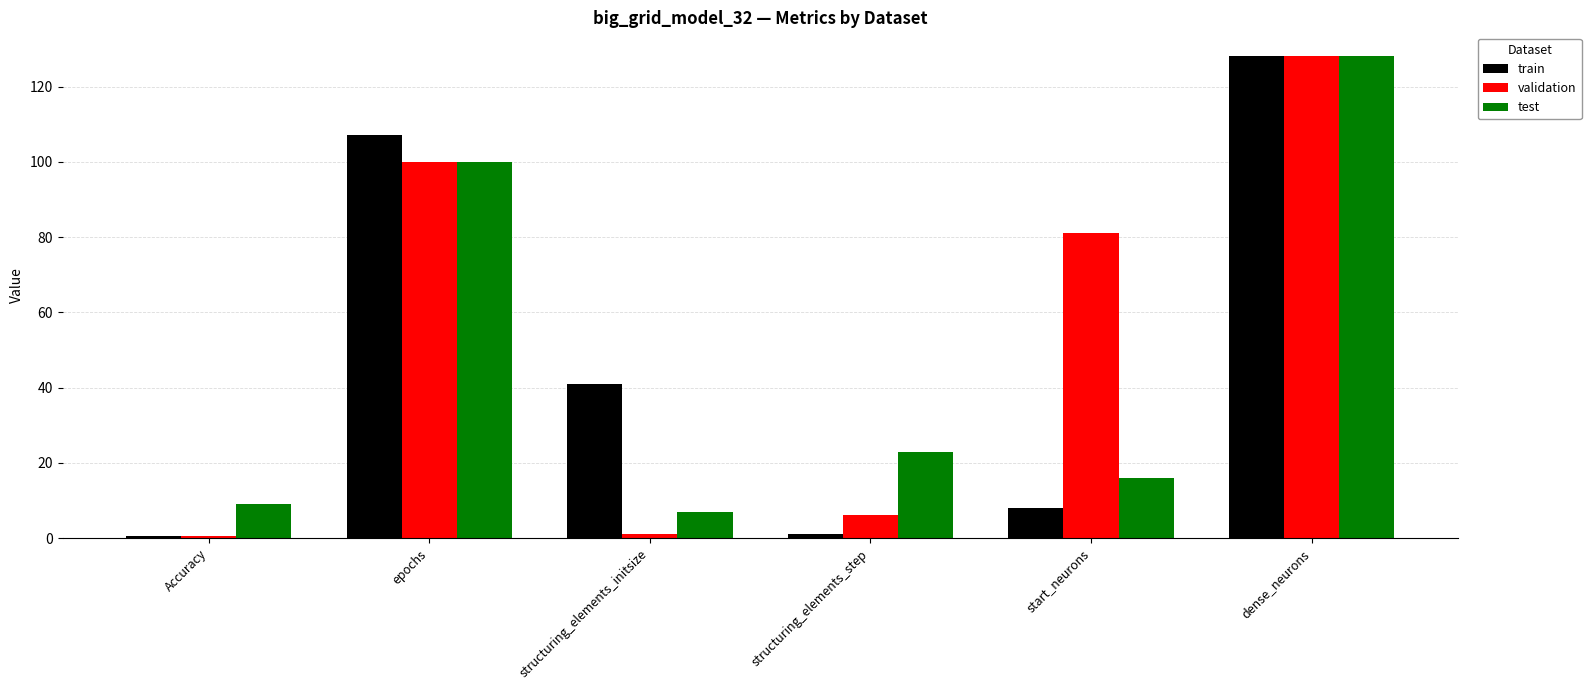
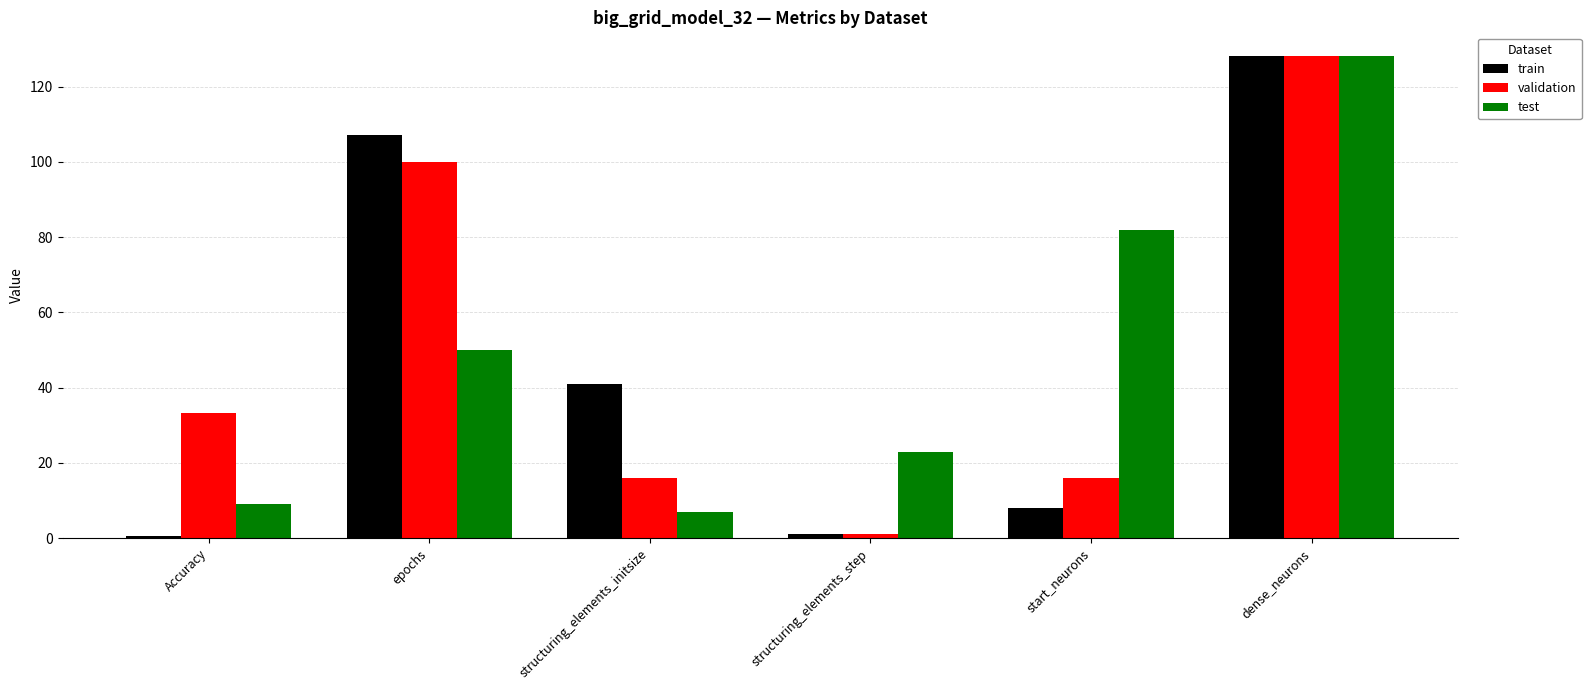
  {
    "train": {
      "epochs": 107,
      "structuring_elements_initsize": 41,
      "structuring_elements_step": 1,
      "start_neurons": 8,
      "dense_neurons": 128
    },
    "validation": {
-     "Accuracy": 0,
+     "Accuracy": 33,
      "epochs": 100,
-     "structuring_elements_initsize": 1,
-     "structuring_elements_step": 6,
-     "start_neurons": 81,
+     "structuring_elements_initsize": 16,
+     "structuring_elements_step": 1,
+     "start_neurons": 16,
      "dense_neurons": 128
    },
    "test": {
      "Accuracy": 9,
-     "epochs": 100,
+     "epochs": 50,
      "structuring_elements_initsize": 7,
      "structuring_elements_step": 23,
-     "start_neurons": 16,
+     "start_neurons": 82,
      "dense_neurons": 128
    }
  }
